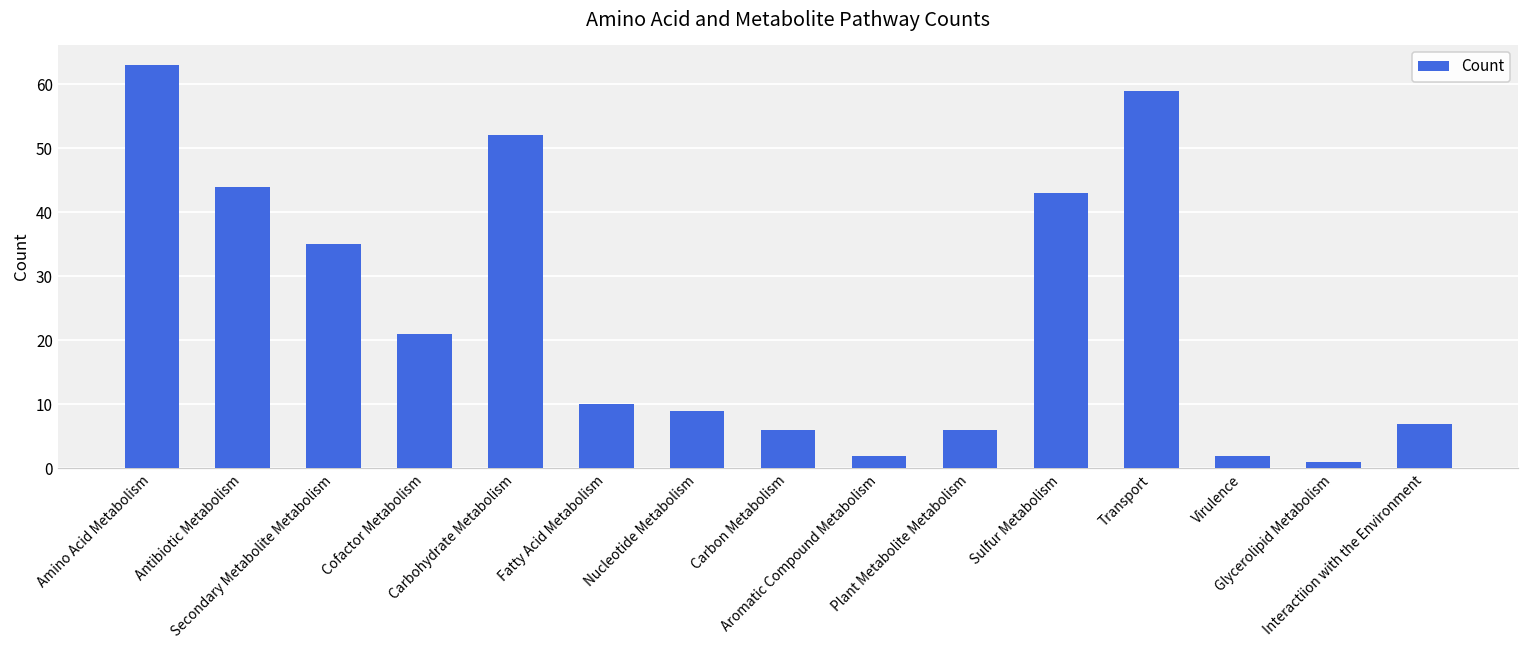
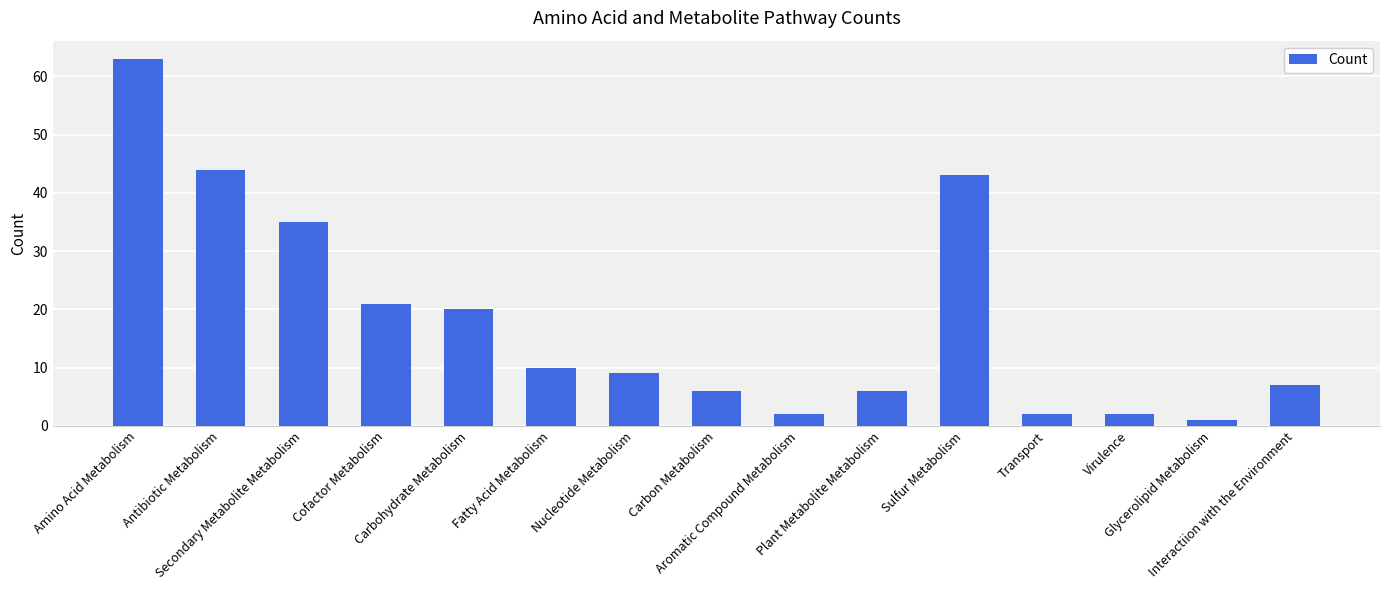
  {
    "Amino Acid Metabolism": 63,
    "Antibiotic Metabolism": 44,
    "Secondary Metabolite Metabolism": 35,
    "Cofactor Metabolism": 21,
-   "Carbohydrate Metabolism": 52,
+   "Carbohydrate Metabolism": 20,
    "Fatty Acid Metabolism": 10,
    "Nucleotide Metabolism": 9,
    "Carbon Metabolism": 6,
    "Aromatic Compound Metabolism": 2,
    "Plant Metabolite Metabolism": 6,
    "Sulfur Metabolism": 43,
-   "Transport": 59,
+   "Transport": 2,
    "Virulence": 2,
    "Glycerolipid Metabolism": 1,
    "Interactiion with the Environment": 7
  }
